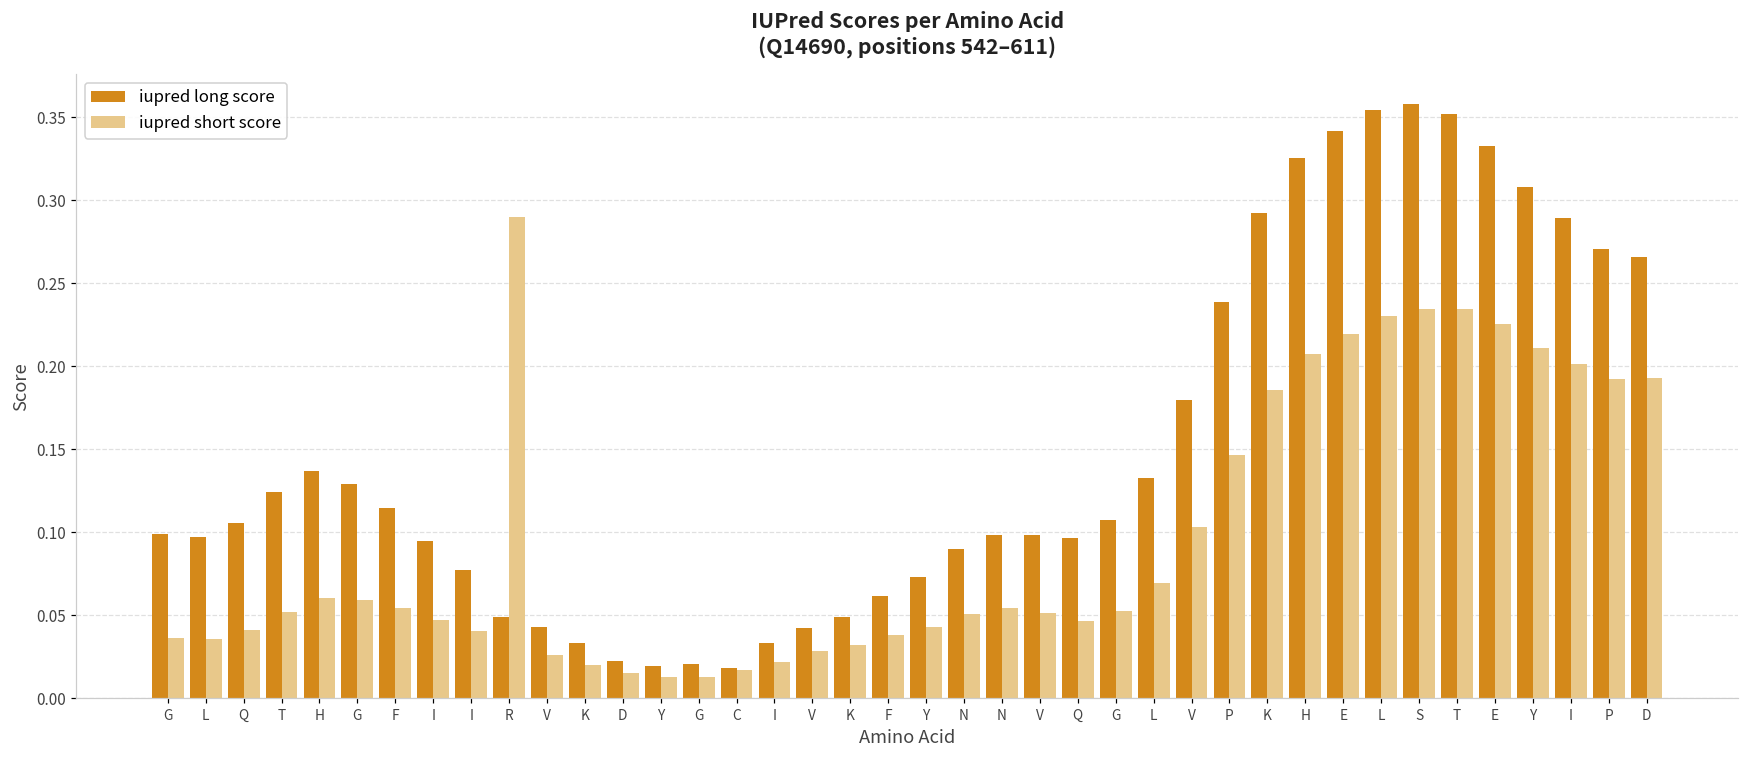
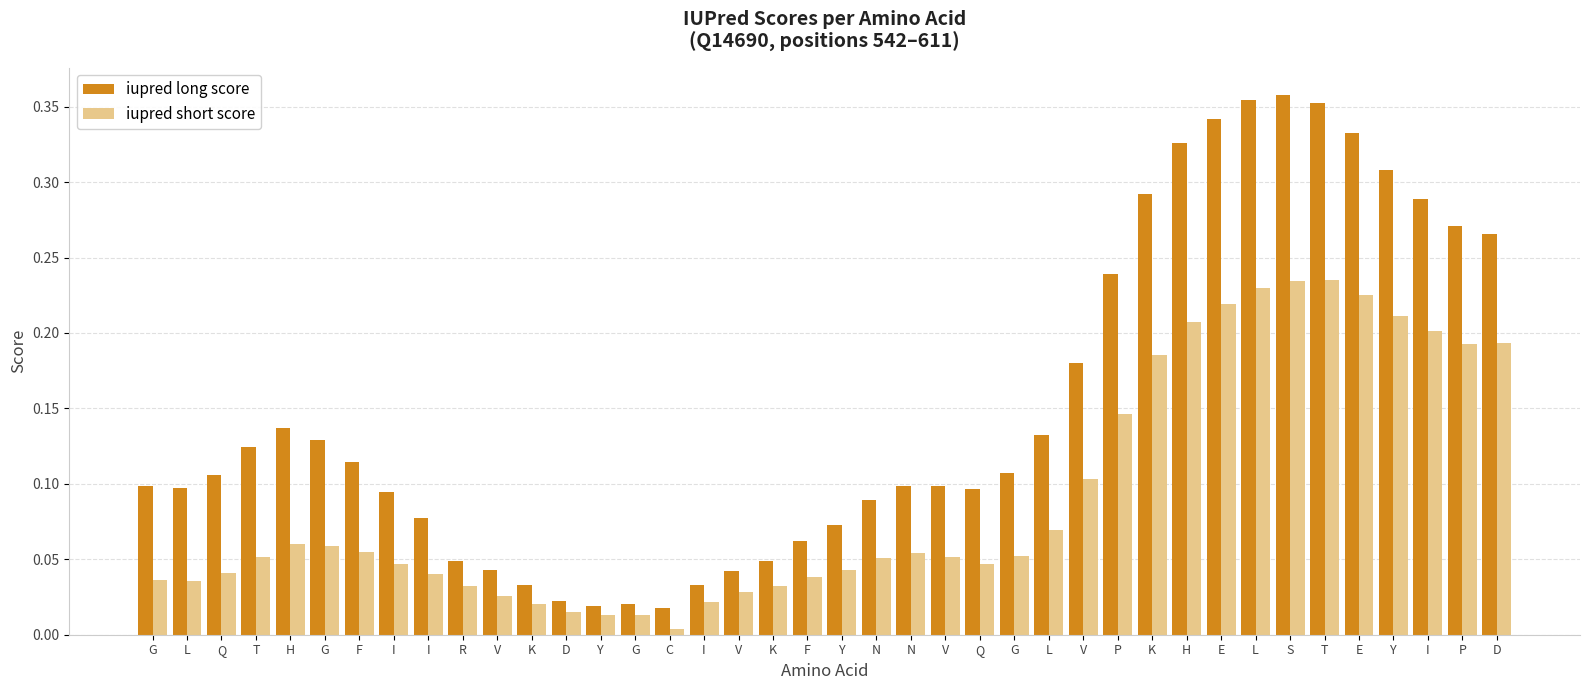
  {
    "iupred long score": {
      "R": 0.049,
      "C": 0.018,
      "S": 0.358
    },
    "iupred short score": {
-     "R": 0.290,
-     "C": 0.017,
+     "R": 0.032,
+     "C": 0.004,
      "S": 0.234
    }
  }
